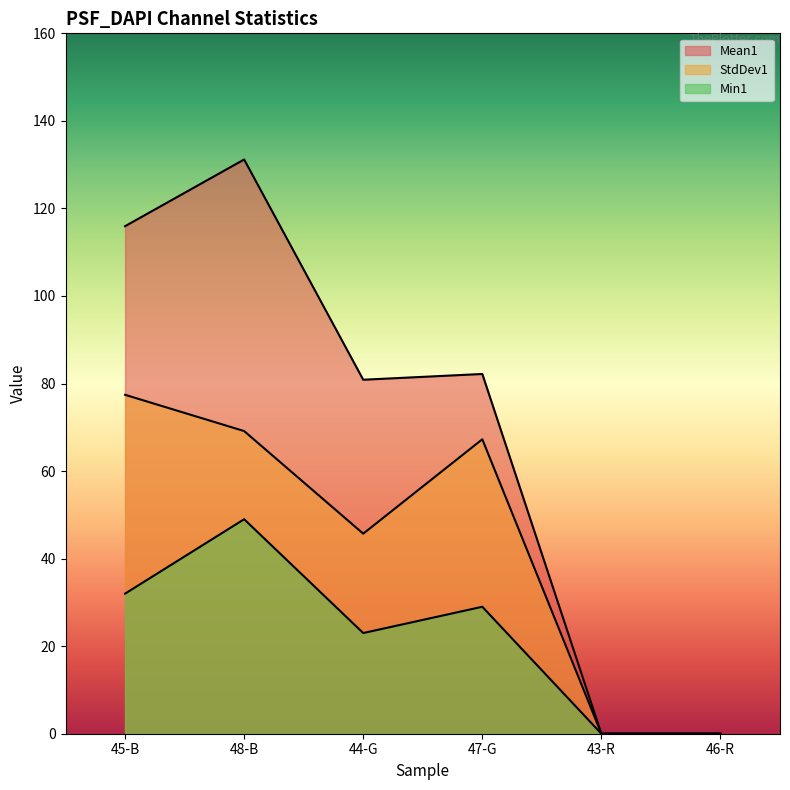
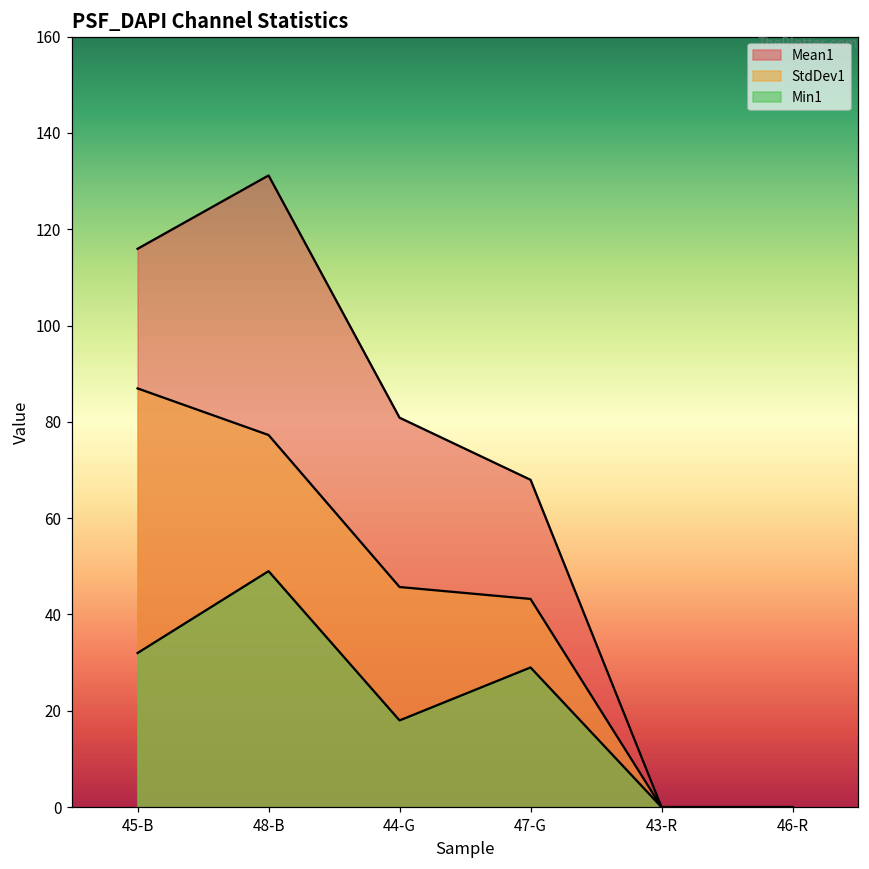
  {
    "Mean1": {
      "45-B": 116,
      "48-B": 131,
      "44-G": 81,
-     "47-G": 82
+     "47-G": 68
    },
    "StdDev1": {
-     "45-B": 77,
-     "48-B": 69,
+     "45-B": 87,
+     "48-B": 77,
      "44-G": 46,
-     "47-G": 67
+     "47-G": 43
    },
    "Min1": {
      "45-B": 32,
      "48-B": 49,
-     "44-G": 23,
+     "44-G": 18,
      "47-G": 29
    }
  }
